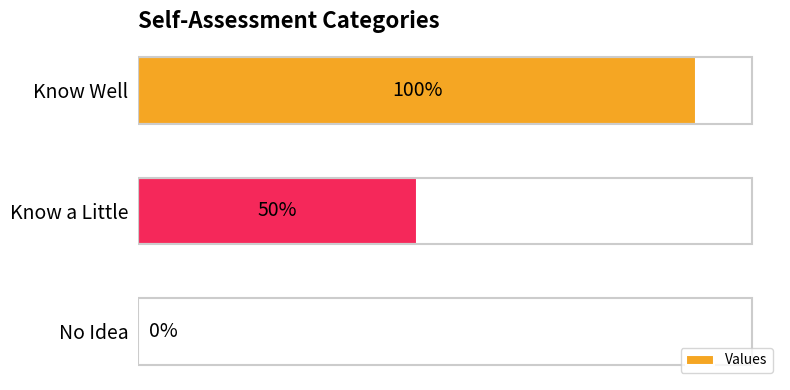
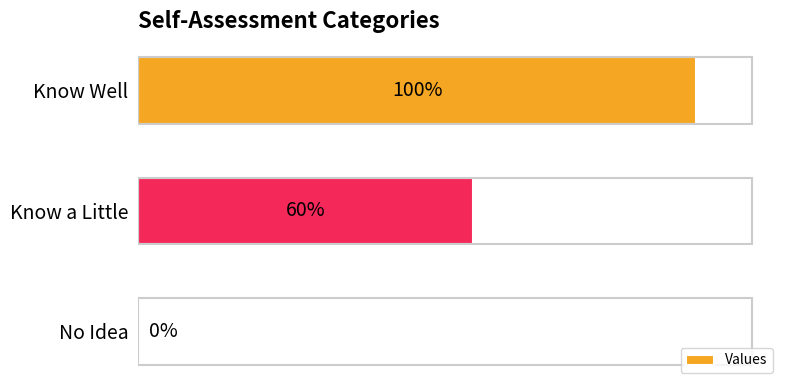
  {
    "Know Well": "100%",
-   "Know a Little": "50%",
+   "Know a Little": "60%",
    "No Idea": "0%"
  }
